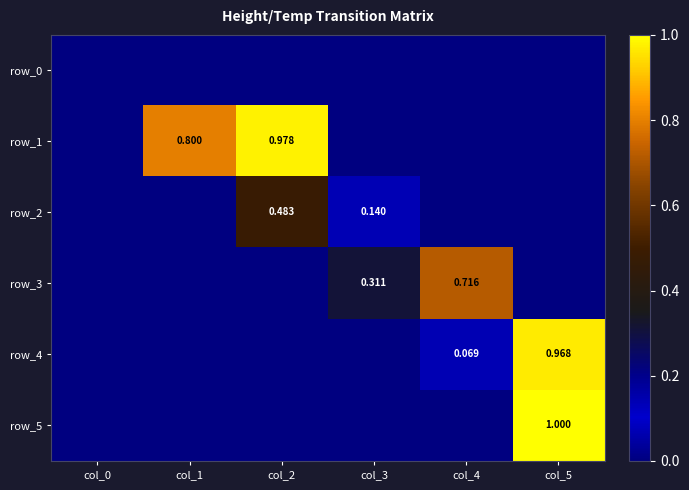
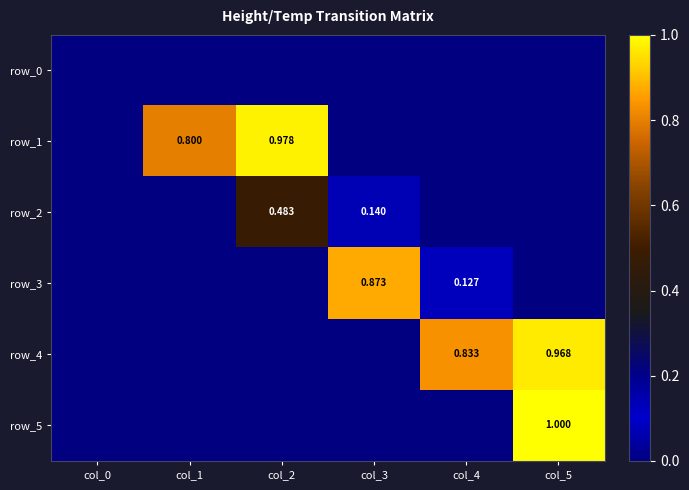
  {
    "row_1": {
      "col_1": 0.800,
      "col_2": 0.978
    },
    "row_2": {
      "col_2": 0.483,
      "col_3": 0.140
    },
    "row_3": {
-     "col_3": 0.311,
-     "col_4": 0.716
+     "col_3": 0.873,
+     "col_4": 0.127
    },
    "row_4": {
-     "col_4": 0.069,
+     "col_4": 0.833,
      "col_5": 0.968
    },
    "row_5": {
      "col_5": 1.000
    }
  }
